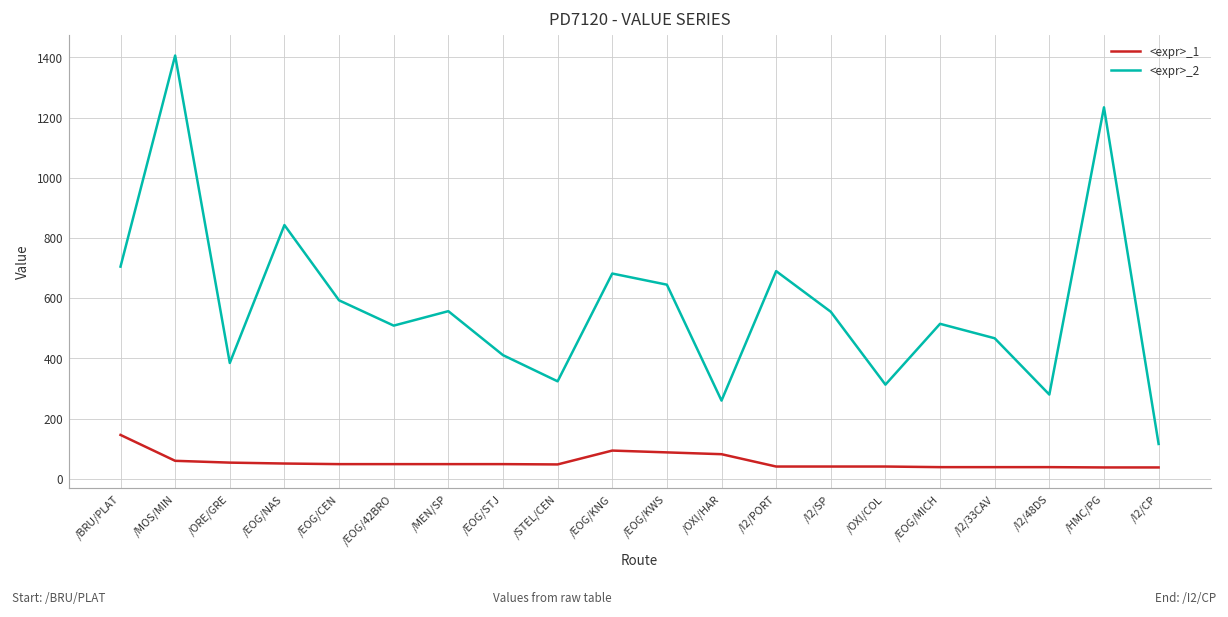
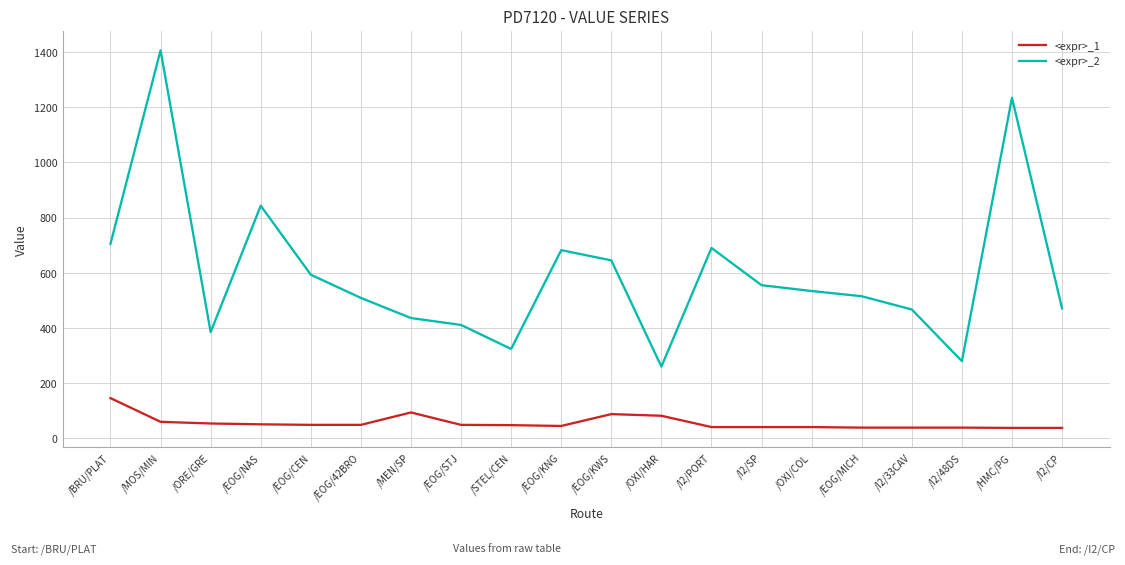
  {
    "<expr>_1": {
      "/BRU/PLAT": 150,
      "/MOS/MIN": 60,
      "/ORE/GRE": 50,
      "/EOG/NAS": 50,
      "/EOG/CEN": 50,
      "/EOG/42BRO": 50,
-     "/MEN/SP": 50,
+     "/MEN/SP": 90,
      "/EOG/STJ": 50,
      "/STEL/CEN": 50,
-     "/EOG/KNG": 90,
+     "/EOG/KNG": 50,
      "/EOG/KWS": 90,
      "/OXI/HAR": 80,
      "/I2/PORT": 40,
      "/I2/SP": 40,
      "/OXI/COL": 40,
      "/EOG/MICH": 40,
      "/I2/33CAV": 40,
      "/I2/48DS": 40,
      "/HMC/PG": 40,
      "/I2/CP": 40
    },
    "<expr>_2": {
      "/BRU/PLAT": 710,
      "/MOS/MIN": 1410,
      "/ORE/GRE": 390,
      "/EOG/NAS": 840,
      "/EOG/CEN": 590,
      "/EOG/42BRO": 510,
-     "/MEN/SP": 560,
+     "/MEN/SP": 440,
      "/EOG/STJ": 410,
      "/STEL/CEN": 320,
      "/EOG/KNG": 680,
      "/EOG/KWS": 650,
      "/OXI/HAR": 260,
      "/I2/PORT": 690,
      "/I2/SP": 560,
-     "/OXI/COL": 310,
+     "/OXI/COL": 530,
      "/EOG/MICH": 520,
      "/I2/33CAV": 470,
      "/I2/48DS": 280,
      "/HMC/PG": 1230,
-     "/I2/CP": 120
+     "/I2/CP": 470
    }
  }
